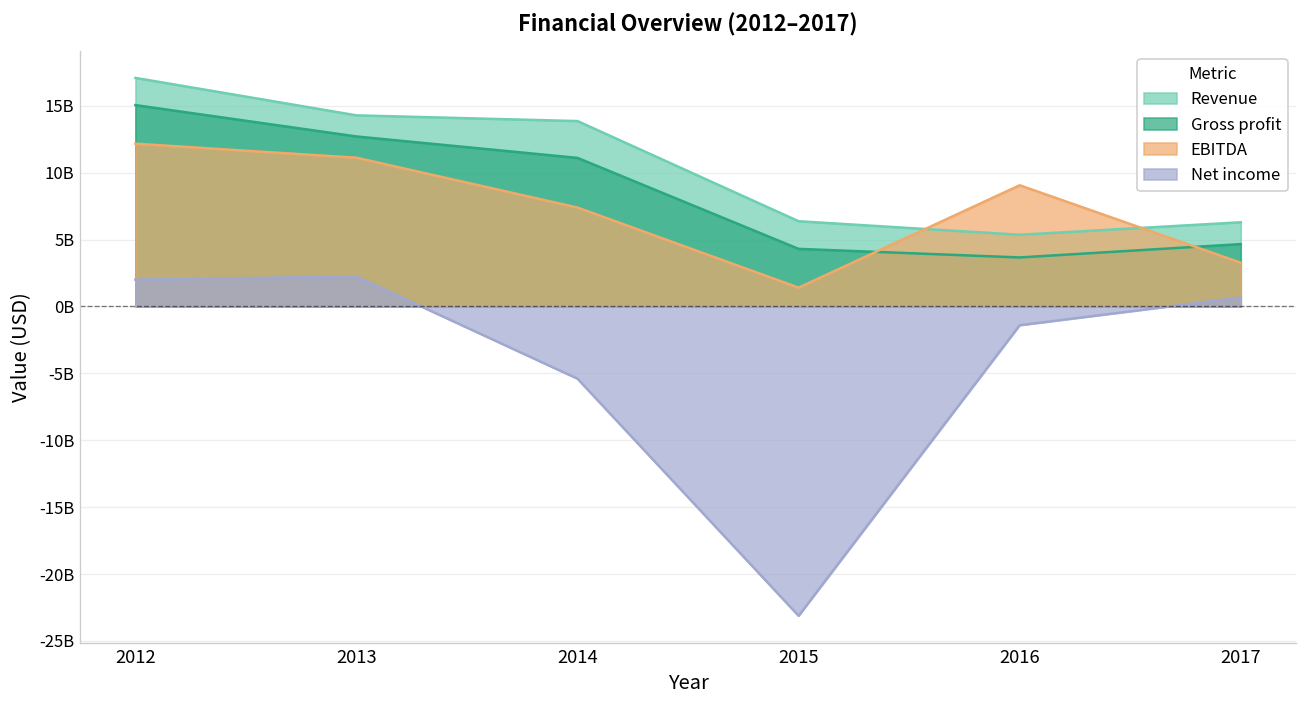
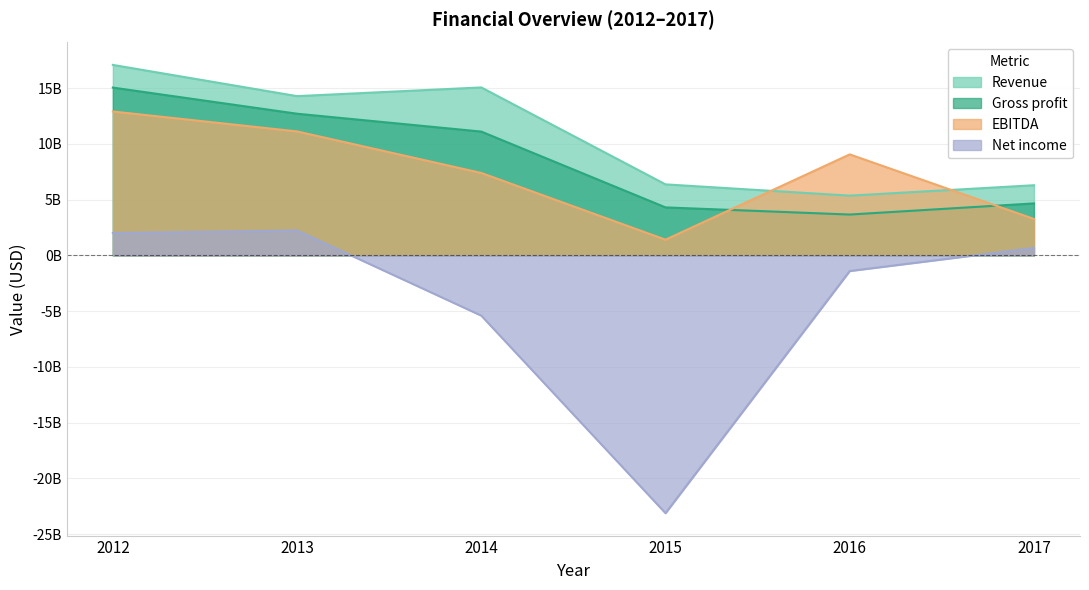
  {
    "Revenue": {
      "2012": 17100000000,
      "2013": 14300000000,
-     "2014": 13900000000,
+     "2014": 15100000000,
      "2015": 6400000000,
      "2016": 5400000000,
      "2017": 6300000000
    },
    "Gross profit": {
      "2012": 15000000000,
      "2013": 12700000000,
      "2014": 11100000000,
      "2015": 4300000000,
      "2016": 3700000000,
      "2017": 4700000000
    },
    "EBITDA": {
-     "2012": 12200000000,
+     "2012": 12900000000,
      "2013": 11100000000,
      "2014": 7400000000,
      "2015": 1400000000,
      "2016": 9100000000,
      "2017": 3300000000
    }
  }
